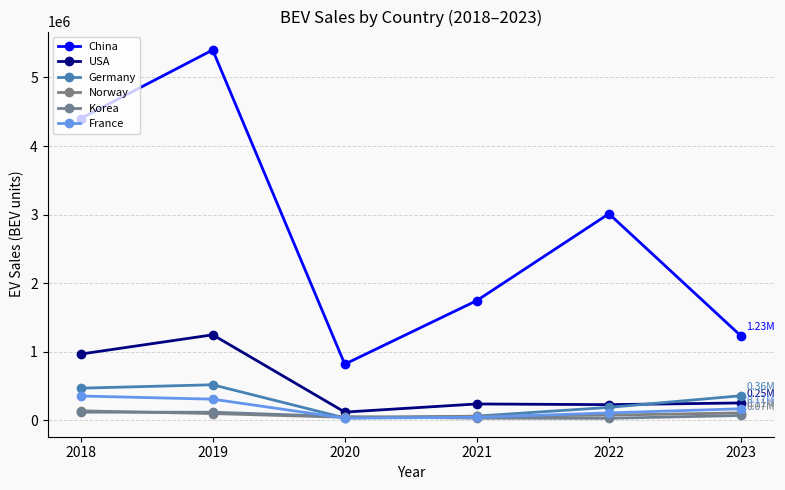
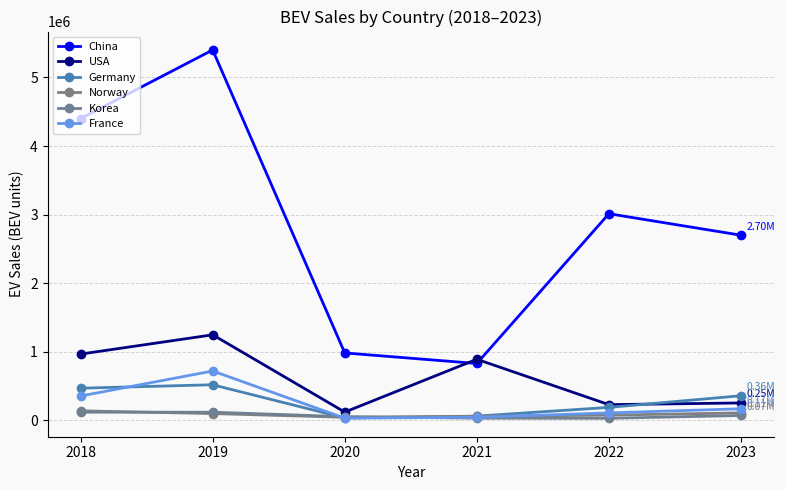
  {
    "China": {
-     "2020": "800000",
-     "2021": "1700000",
-     "2023": "1.23M"
+     "2020": "1000000",
+     "2021": "800000",
+     "2023": "2.70M"
    },
    "USA": {
      "2018": "1000000",
      "2019": "1200000",
      "2020": "100000",
-     "2021": "200000",
+     "2021": "900000",
      "2022": "200000"
    },
    "France": {
      "2018": "400000",
-     "2019": "300000"
+     "2019": "700000"
    }
  }
